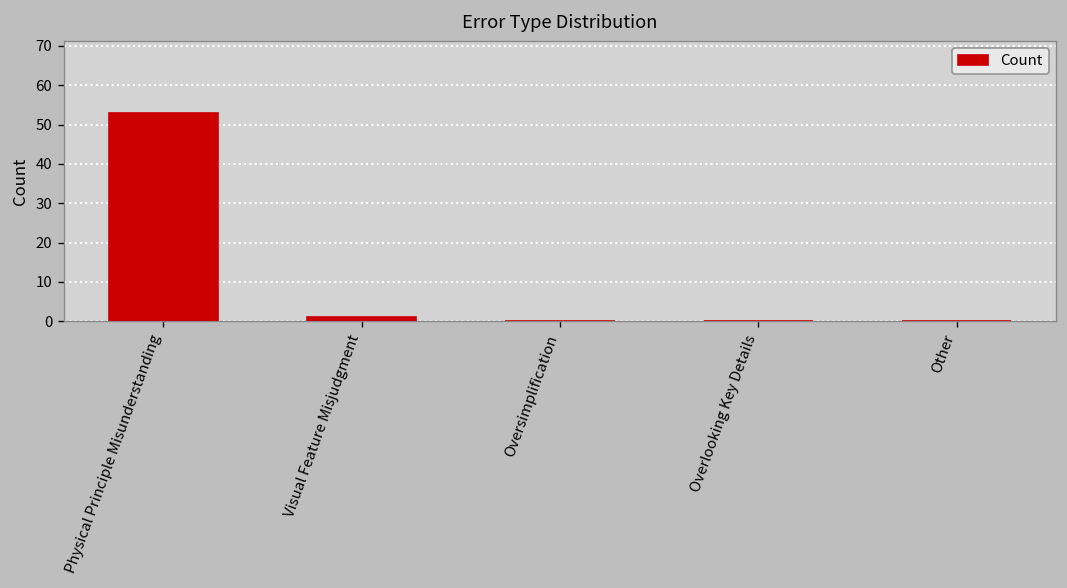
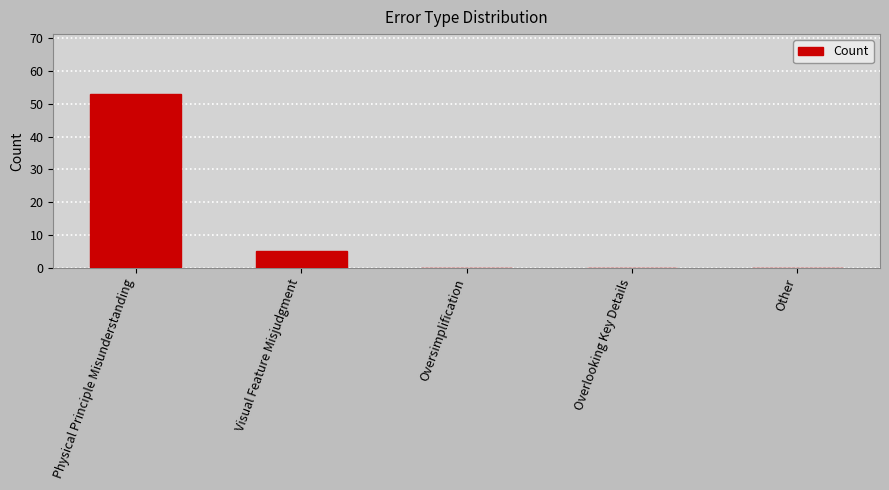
  {
    "Physical Principle Misunderstanding": 53,
-   "Visual Feature Misjudgment": 1,
+   "Visual Feature Misjudgment": 5,
    "Oversimplification": 0,
    "Overlooking Key Details": 0,
    "Other": 0
  }
